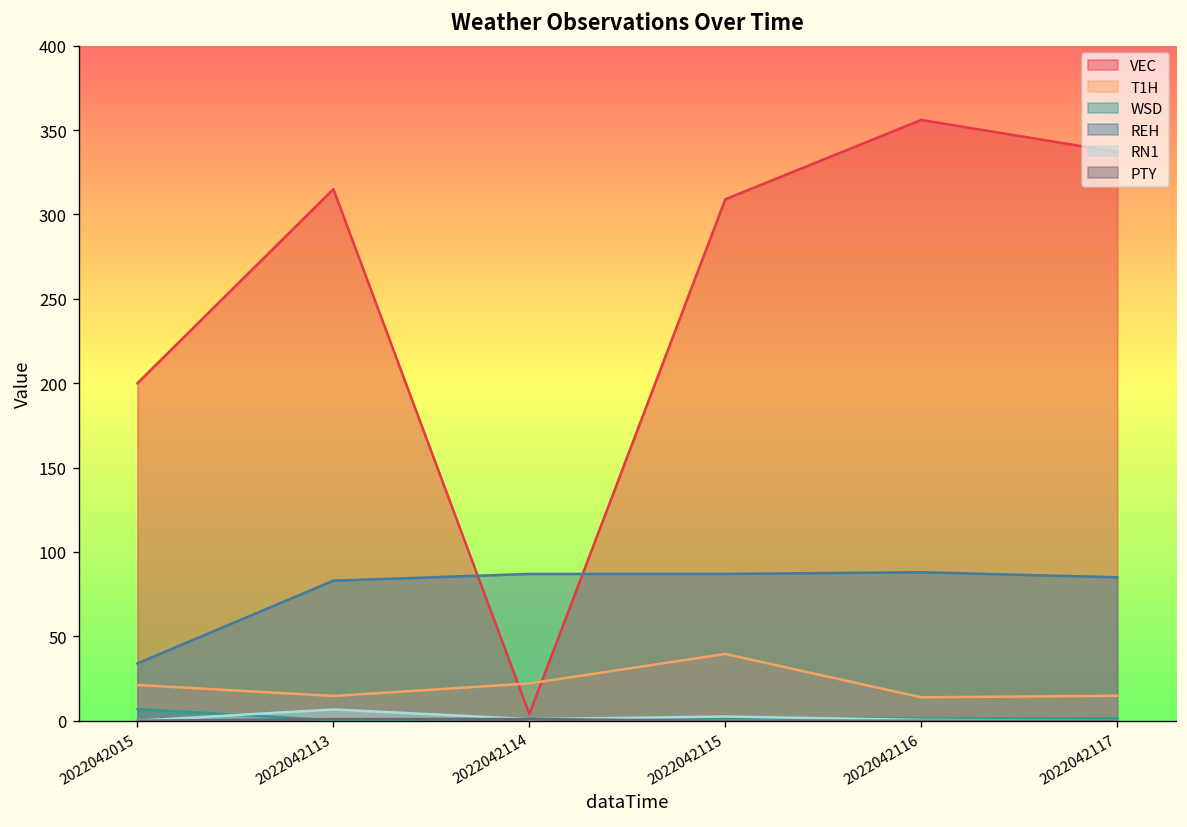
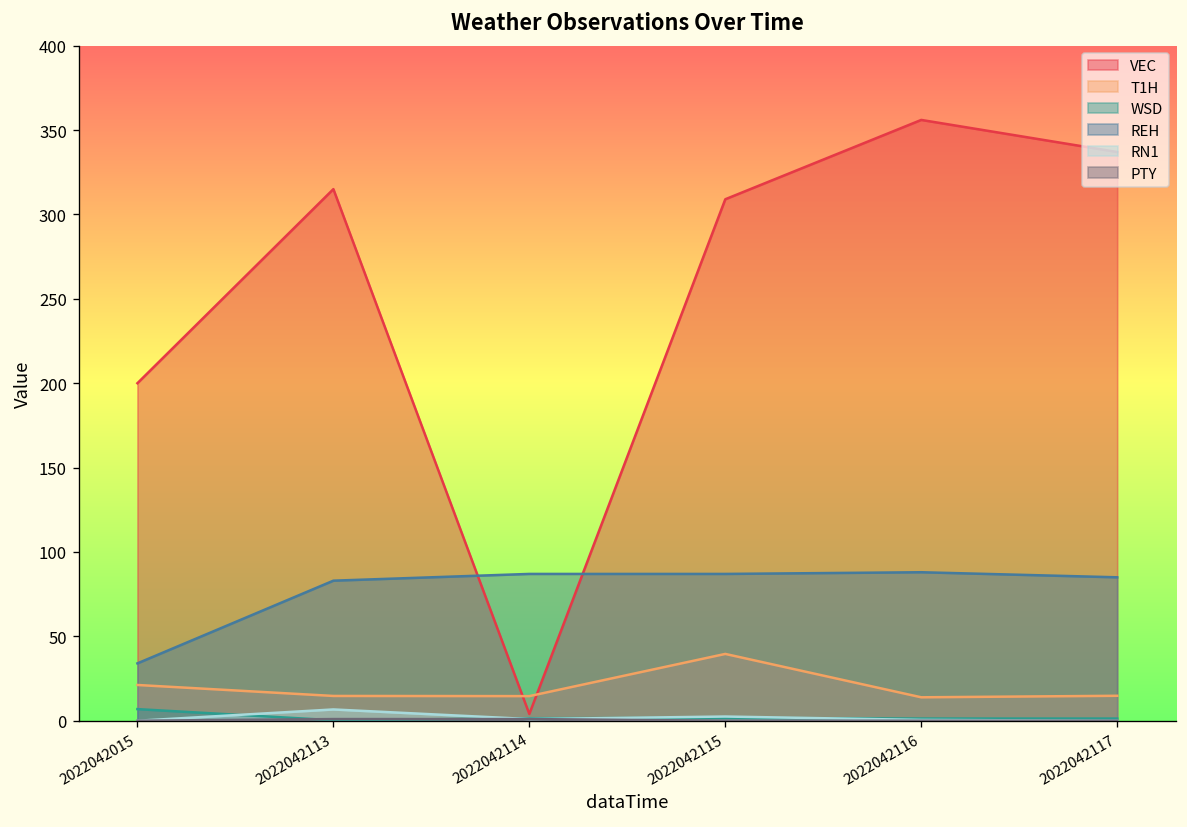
  {
    "VEC": {
      "2022042015": 200,
      "2022042113": 315,
      "2022042114": 4,
      "2022042115": 309,
      "2022042116": 356
    },
    "T1H": {
      "2022042015": 21,
      "2022042113": 15,
-     "2022042114": 22,
+     "2022042114": 15,
      "2022042115": 40,
      "2022042116": 14,
      "2022042117": 15
    },
    "RN1": {
      "2022042113": 7
    }
  }
